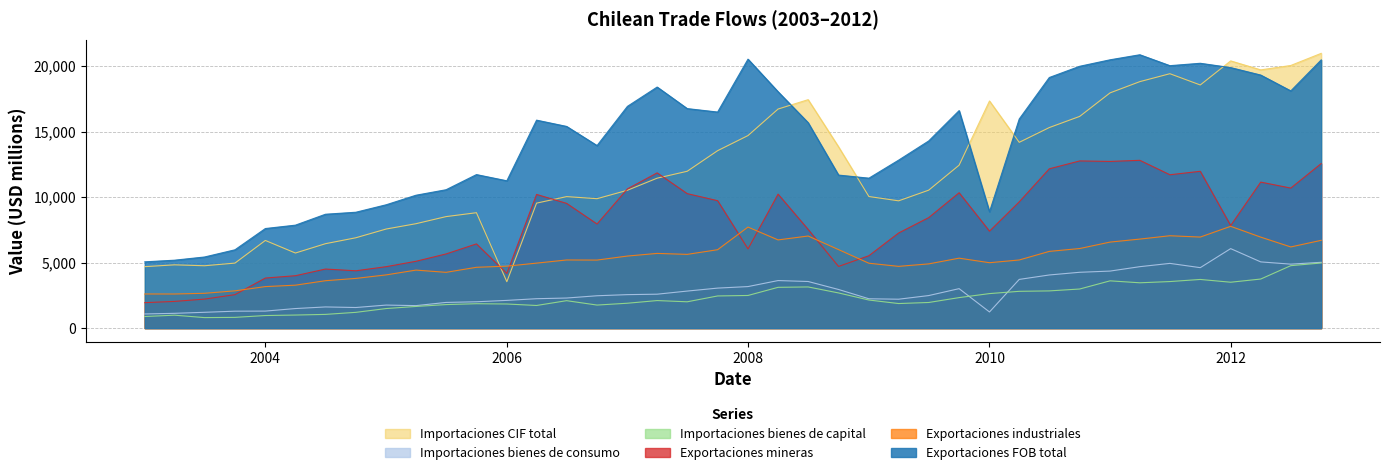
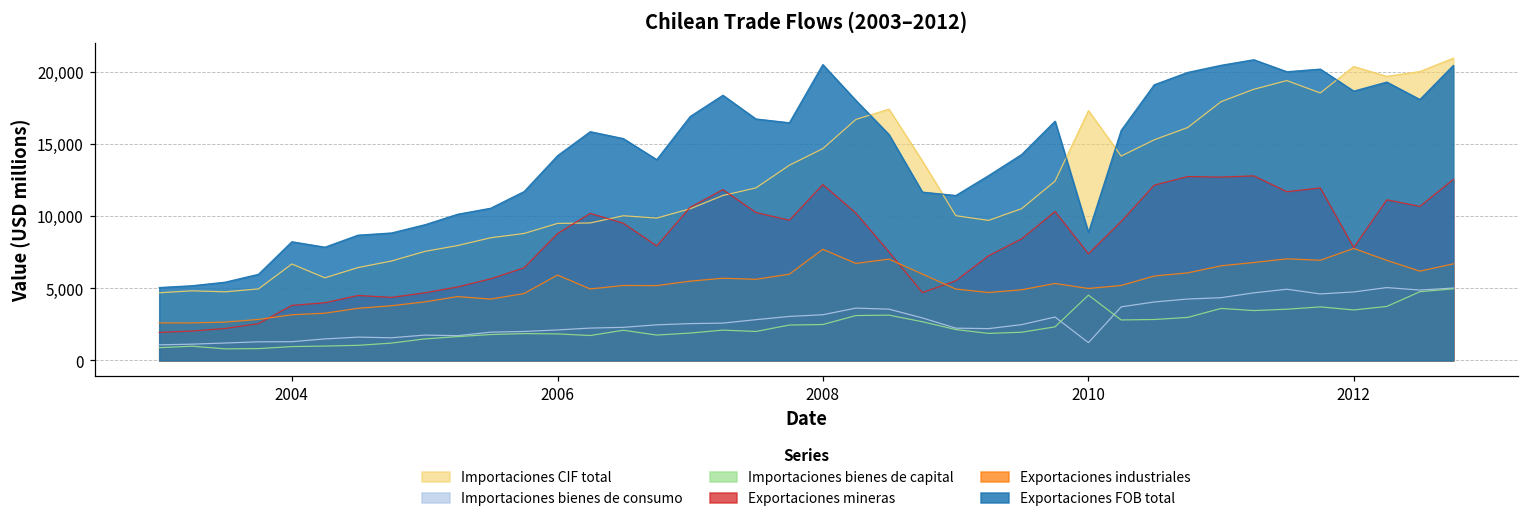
  {
    "Importaciones CIF total": {
      "2004": "6,700",
-     "2006": "3,500",
+     "2006": "9,500",
      "2008": "14,700",
      "2010": "17,300",
      "2012": "20,400"
    },
    "Importaciones bienes de consumo": {
      "2004": "1,300",
      "2006": "2,100",
      "2008": "3,200",
      "2010": "1,200",
-     "2012": "6,100"
+     "2012": "4,800"
    },
    "Importaciones bienes de capital": {
      "2004": "1,000",
      "2006": "1,800",
      "2008": "2,500",
-     "2010": "2,600",
+     "2010": "4,500",
      "2012": "3,500"
    },
    "Exportaciones mineras": {
      "2004": "3,800",
-     "2006": "4,200",
-     "2008": "6,000",
+     "2006": "8,800",
+     "2008": "12,200",
      "2010": "7,400"
    },
    "Exportaciones industriales": {
      "2004": "3,200",
-     "2006": "4,700",
+     "2006": "5,900",
      "2008": "7,700",
      "2010": "5,000"
    },
    "Exportaciones FOB total": {
-     "2004": "7,600",
-     "2006": "11,200",
+     "2004": "8,200",
+     "2006": "14,200",
      "2008": "20,500",
      "2010": "8,900",
-     "2012": "19,900"
+     "2012": "18,700"
    }
  }
